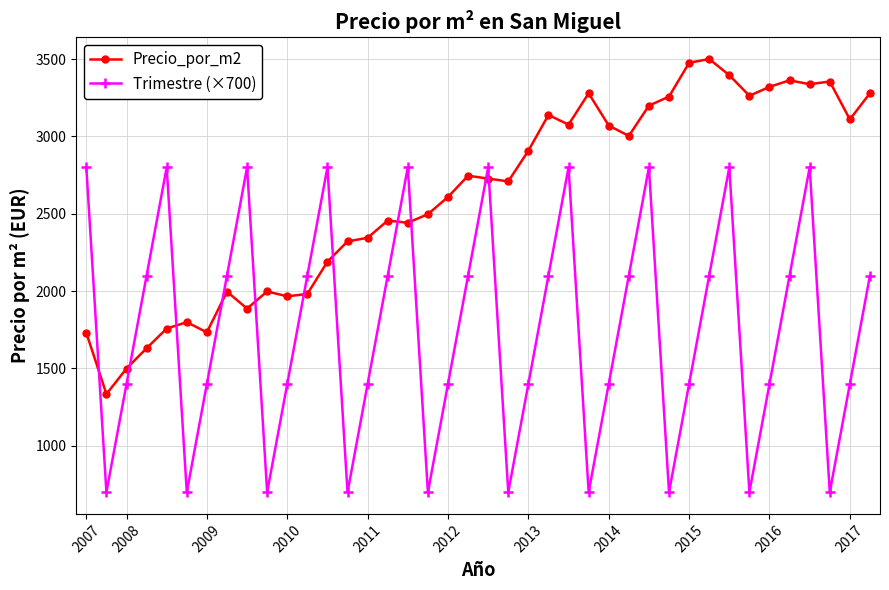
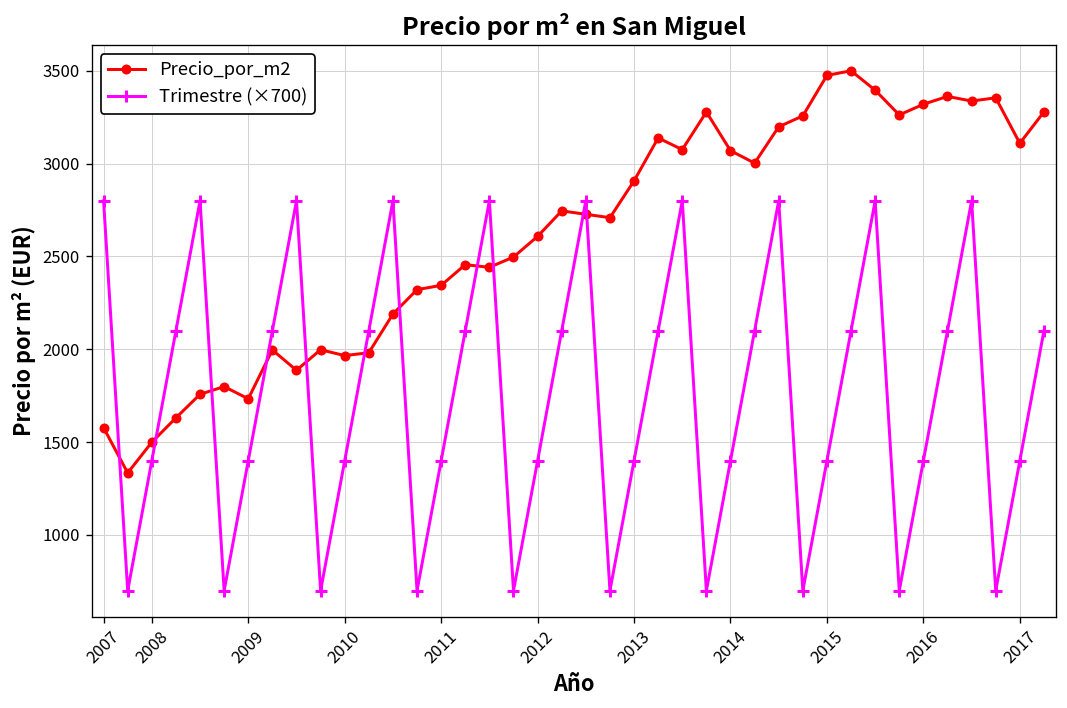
  {
    "Precio_por_m2": {
-     "2007": 1730,
+     "2007": 1580,
      "2008": 1500,
      "2009": 1730,
      "2010": 1970,
      "2011": 2340,
      "2012": 2610,
      "2013": 2910,
      "2014": 3070,
      "2015": 3480,
      "2016": 3320,
      "2017": 3110
    },
    "Trimestre (×700)": {
      "2007": 2800,
      "2008": 1400,
      "2009": 1400,
      "2010": 1400,
      "2011": 1400,
      "2012": 1400,
      "2013": 1400,
      "2014": 1400,
      "2015": 1400,
      "2016": 1400,
      "2017": 1400
    }
  }
